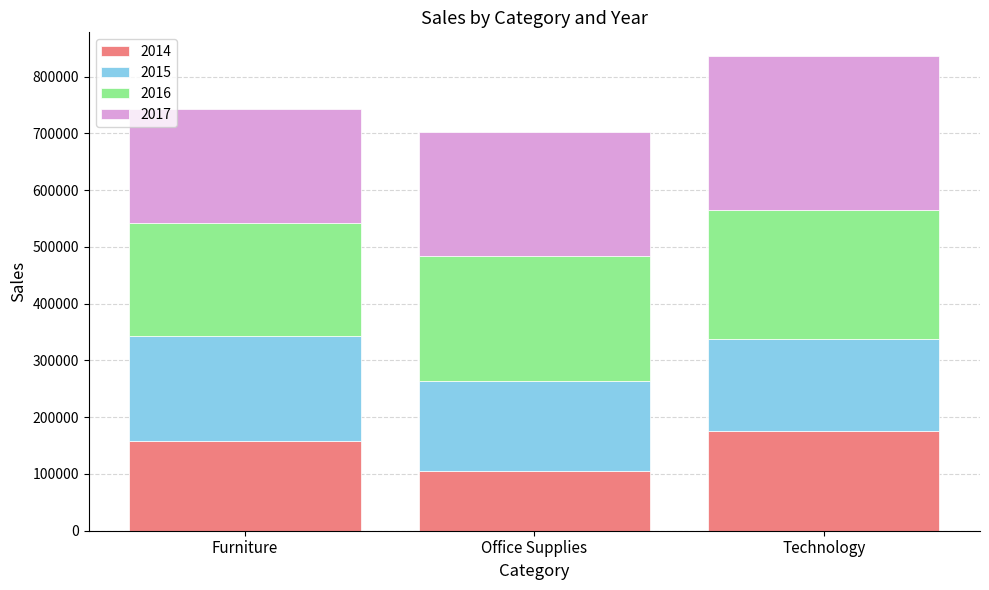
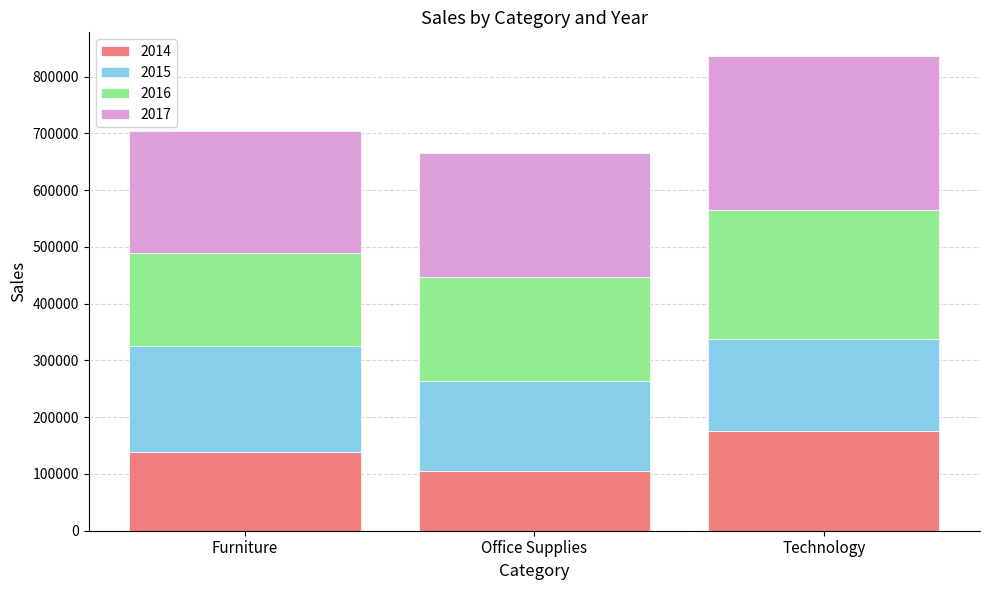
  {
    "2014": {
-     "Furniture": 160000,
+     "Furniture": 140000,
      "Office Supplies": 100000,
      "Technology": 180000
    },
    "2015": {
      "Furniture": 190000,
      "Office Supplies": 160000,
      "Technology": 160000
    },
    "2016": {
-     "Furniture": 200000,
-     "Office Supplies": 220000,
+     "Furniture": 160000,
+     "Office Supplies": 180000,
      "Technology": 230000
    },
    "2017": {
-     "Furniture": 200000,
+     "Furniture": 220000,
      "Office Supplies": 220000,
      "Technology": 270000
    }
  }
